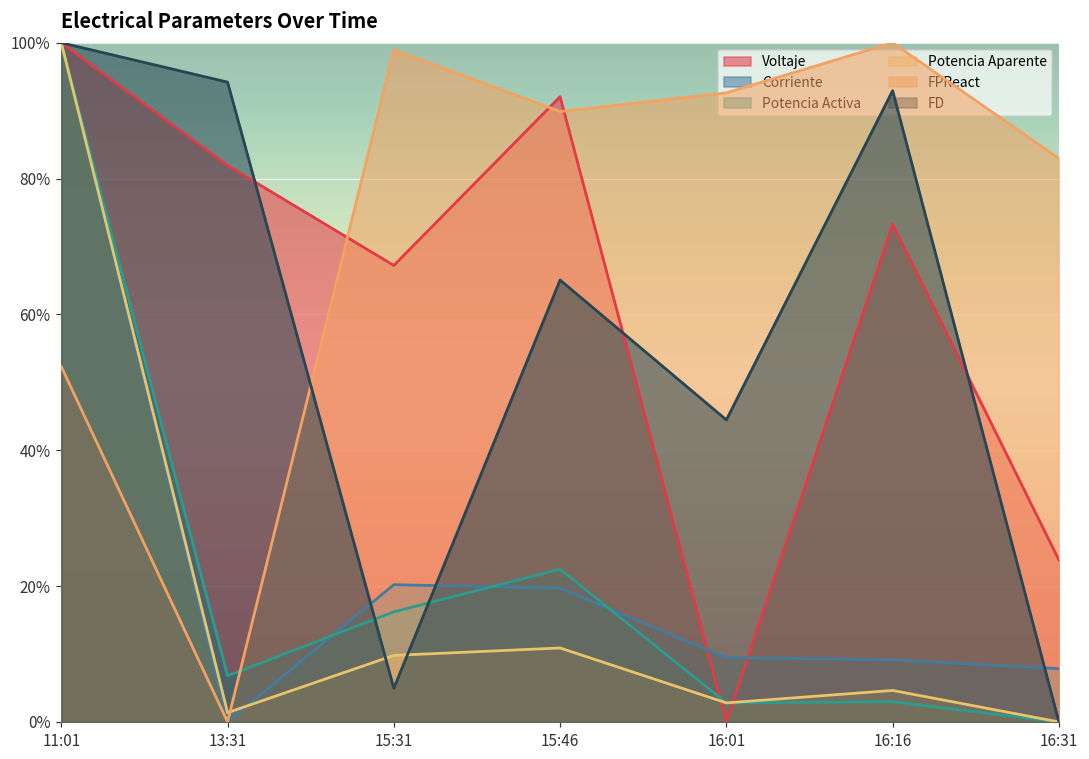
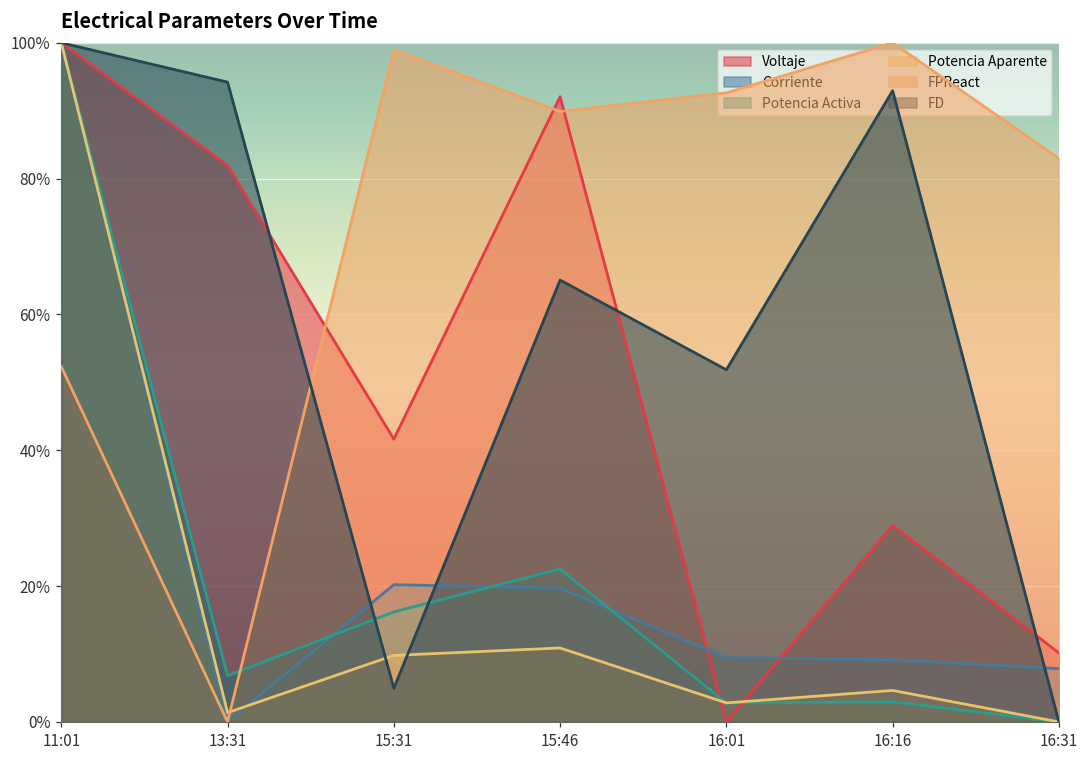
  {
    "Voltaje": {
      "13:31": "82%",
-     "15:31": "67%",
+     "15:31": "42%",
      "15:46": "92%",
      "16:01": "0%",
-     "16:16": "73%",
-     "16:31": "24%"
+     "16:16": "29%",
+     "16:31": "10%"
    },
    "FD": {
      "13:31": "94%",
      "15:31": "5%",
      "15:46": "65%",
-     "16:01": "44%"
+     "16:01": "52%"
    }
  }
